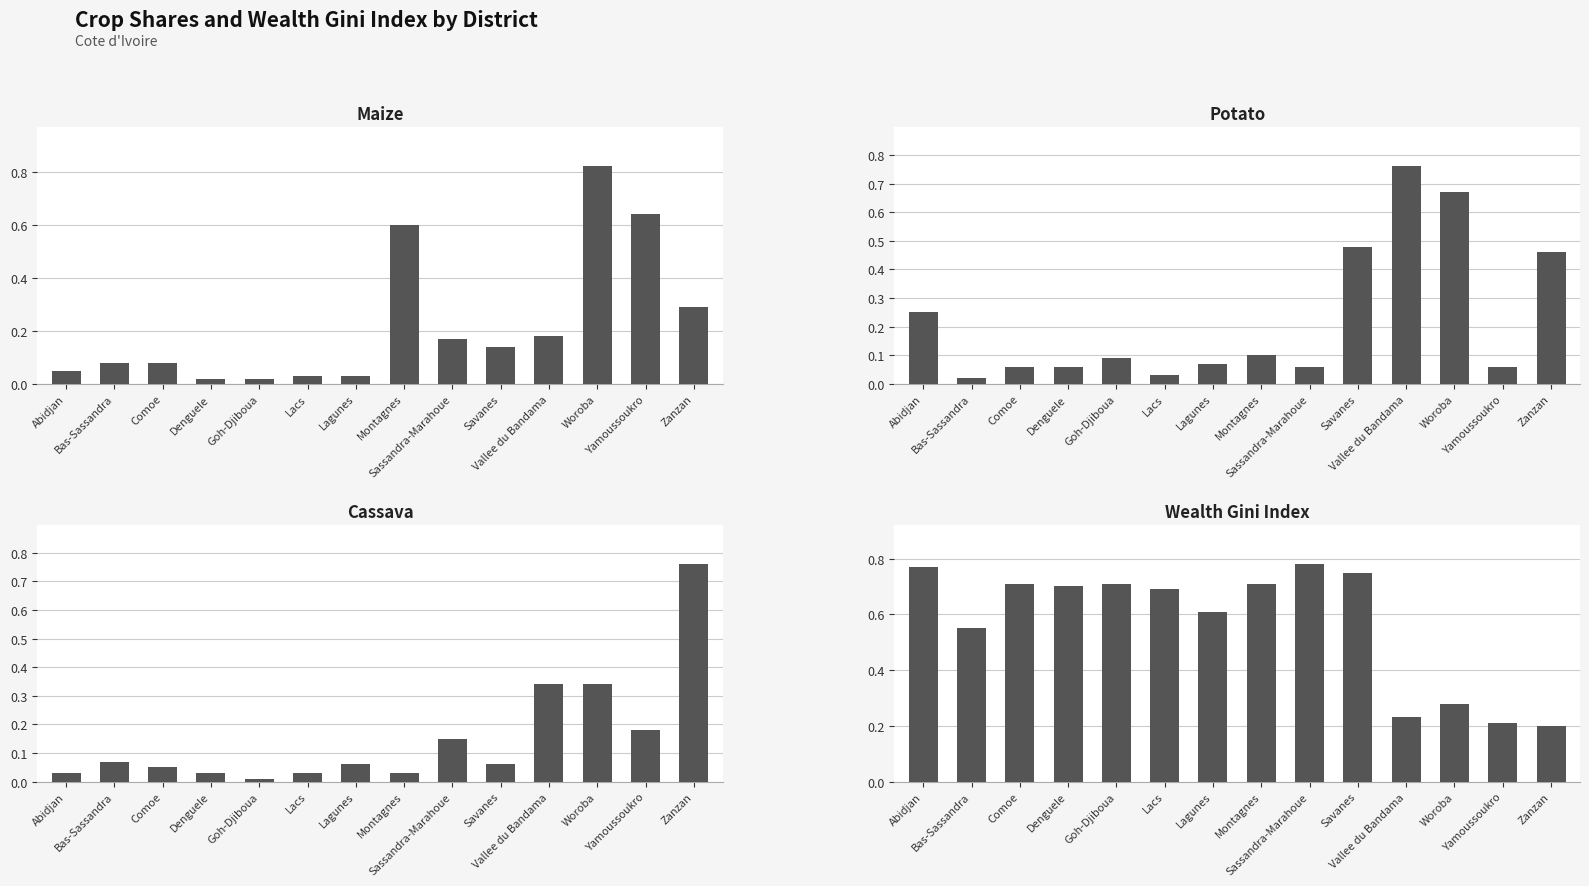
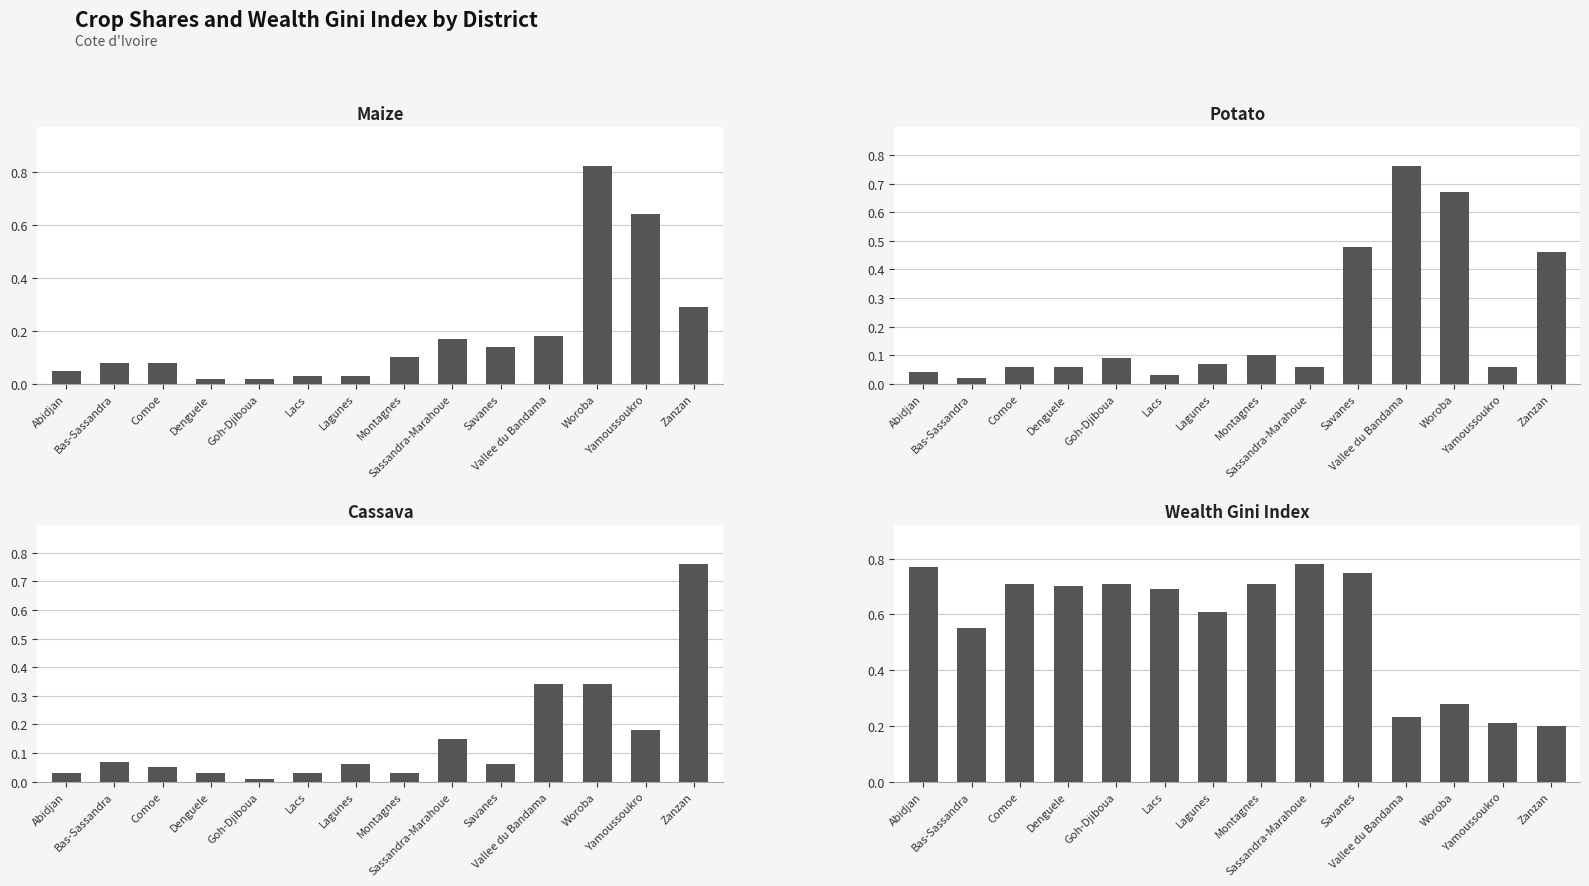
  {
    "Maize": {
      "Abidjan": 0.05,
      "Bas-Sassandra": 0.08,
      "Comoe": 0.08,
      "Denguele": 0.02,
      "Goh-Djiboua": 0.02,
      "Lacs": 0.03,
      "Lagunes": 0.03,
-     "Montagnes": 0.6,
+     "Montagnes": 0.1,
      "Sassandra-Marahoue": 0.17,
      "Savanes": 0.14,
      "Vallee du Bandama": 0.18,
      "Woroba": 0.82,
      "Yamoussoukro": 0.64,
      "Zanzan": 0.29
    },
    "Potato": {
-     "Abidjan": 0.25,
+     "Abidjan": 0.04,
      "Bas-Sassandra": 0.02,
      "Comoe": 0.06,
      "Denguele": 0.06,
      "Goh-Djiboua": 0.09,
      "Lacs": 0.03,
      "Lagunes": 0.07,
      "Montagnes": 0.10,
      "Sassandra-Marahoue": 0.06,
      "Savanes": 0.48,
      "Vallee du Bandama": 0.76,
      "Woroba": 0.67,
      "Yamoussoukro": 0.06,
      "Zanzan": 0.46
    },
    "Cassava": {
      "Abidjan": 0.03,
      "Bas-Sassandra": 0.07,
      "Comoe": 0.05,
      "Denguele": 0.03,
      "Goh-Djiboua": 0.01,
      "Lacs": 0.03,
      "Lagunes": 0.06,
      "Montagnes": 0.03,
      "Sassandra-Marahoue": 0.15,
      "Savanes": 0.06,
      "Vallee du Bandama": 0.34,
      "Woroba": 0.34,
      "Yamoussoukro": 0.18,
      "Zanzan": 0.76
    },
    "Wealth Gini Index": {
      "Abidjan": 0.77,
      "Bas-Sassandra": 0.55,
      "Comoe": 0.71,
      "Denguele": 0.70,
      "Goh-Djiboua": 0.71,
      "Lacs": 0.69,
      "Lagunes": 0.61,
      "Montagnes": 0.71,
      "Sassandra-Marahoue": 0.78,
      "Savanes": 0.75,
      "Vallee du Bandama": 0.23,
      "Woroba": 0.28,
      "Yamoussoukro": 0.21,
      "Zanzan": 0.20
    }
  }
